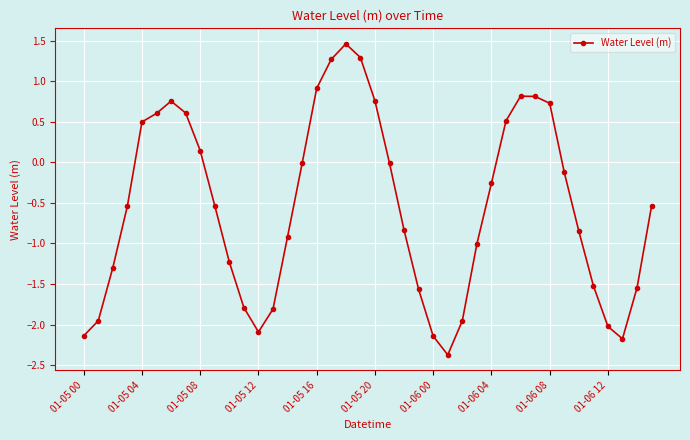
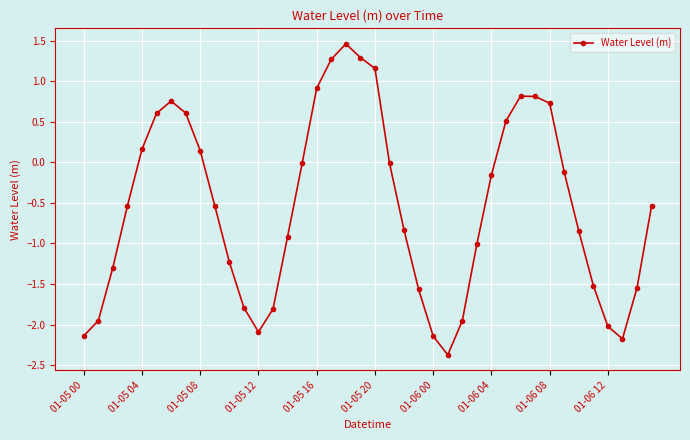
  {
    "01-05 00": -2.1,
-   "01-05 04": 0.5,
+   "01-05 04": 0.2,
    "01-05 08": 0.1,
    "01-05 12": -2.1,
    "01-05 16": 0.9,
-   "01-05 20": 0.8,
+   "01-05 20": 1.2,
    "01-06 00": -2.1,
-   "01-06 04": -0.3,
+   "01-06 04": -0.2,
    "01-06 08": 0.7,
    "01-06 12": -2.0
  }
